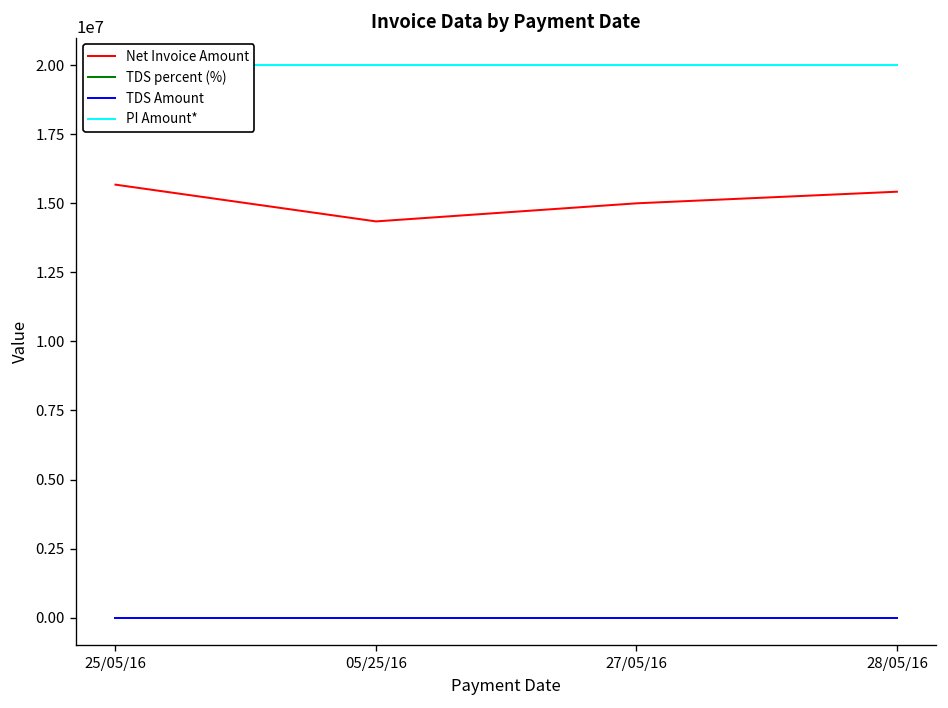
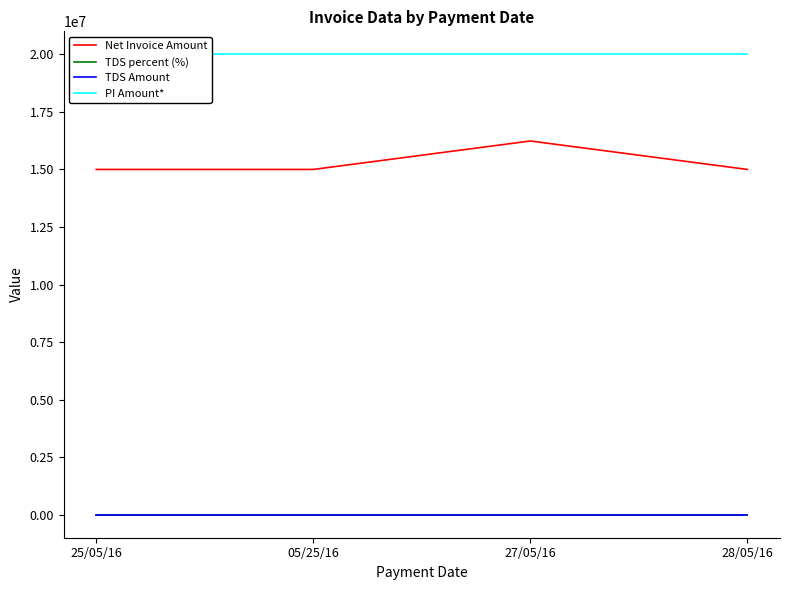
  {
    "Net Invoice Amount": {
-     "25/05/16": 15700000,
-     "05/25/16": 14300000,
-     "27/05/16": 15000000,
-     "28/05/16": 15400000
+     "25/05/16": 15000000,
+     "05/25/16": 15000000,
+     "27/05/16": 16200000,
+     "28/05/16": 15000000
    },
    "TDS Amount": {
      "25/05/16": 0,
      "05/25/16": 0,
      "27/05/16": 0,
      "28/05/16": 0
    },
    "PI Amount*": {
      "05/25/16": 20000000,
      "27/05/16": 20000000,
      "28/05/16": 20000000
    }
  }
